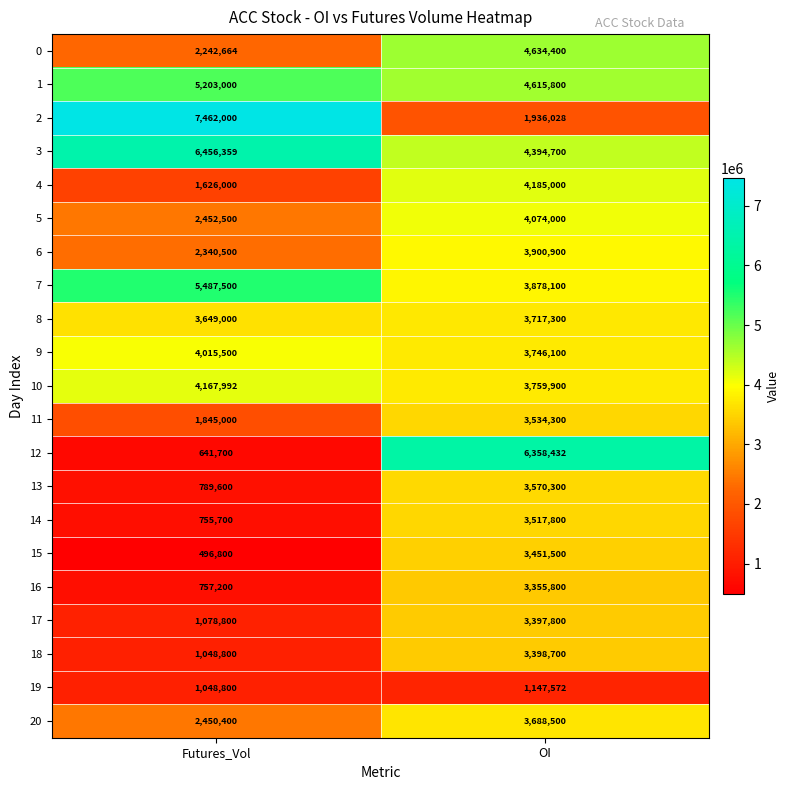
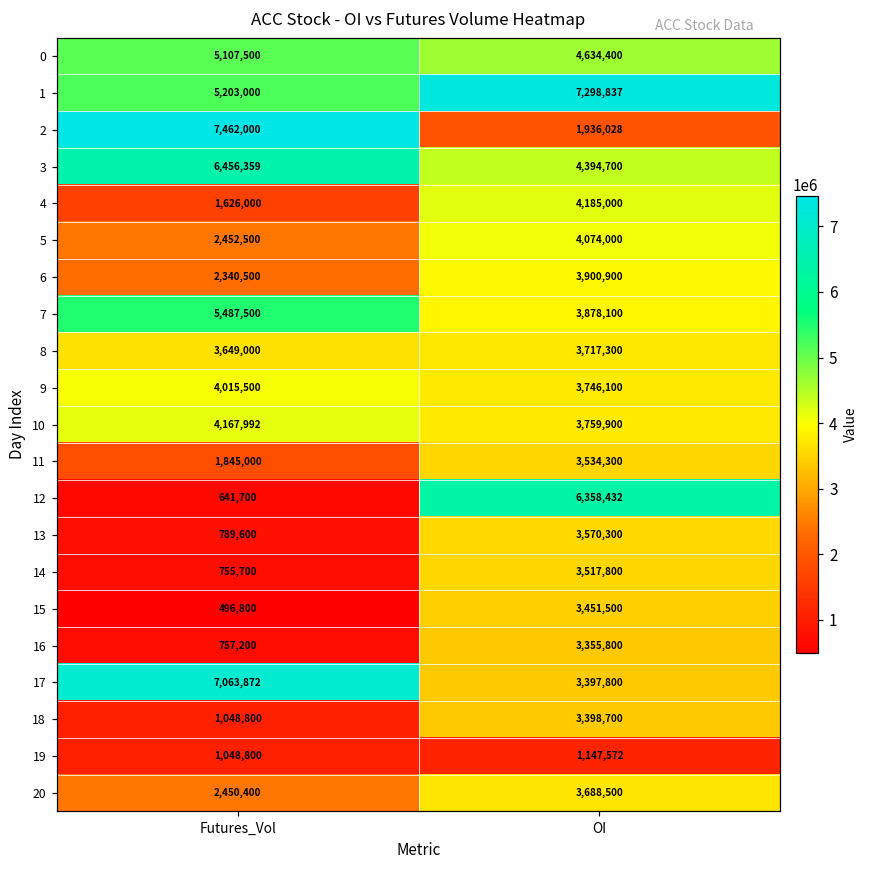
  {
    "0": {
-     "Futures_Vol": "2,242,664",
+     "Futures_Vol": "5,107,500",
      "OI": "4,634,400"
    },
    "1": {
      "Futures_Vol": "5,203,000",
-     "OI": "4,615,800"
+     "OI": "7,298,837"
    },
    "2": {
      "Futures_Vol": "7,462,000",
      "OI": "1,936,028"
    },
    "3": {
      "Futures_Vol": "6,456,359",
      "OI": "4,394,700"
    },
    "4": {
      "Futures_Vol": "1,626,000",
      "OI": "4,185,000"
    },
    "5": {
      "Futures_Vol": "2,452,500",
      "OI": "4,074,000"
    },
    "6": {
      "Futures_Vol": "2,340,500",
      "OI": "3,900,900"
    },
    "7": {
      "Futures_Vol": "5,487,500",
      "OI": "3,878,100"
    },
    "8": {
      "Futures_Vol": "3,649,000",
      "OI": "3,717,300"
    },
    "9": {
      "Futures_Vol": "4,015,500",
      "OI": "3,746,100"
    },
    "10": {
      "Futures_Vol": "4,167,992",
      "OI": "3,759,900"
    },
    "11": {
      "Futures_Vol": "1,845,000",
      "OI": "3,534,300"
    },
    "12": {
      "Futures_Vol": "641,700",
      "OI": "6,358,432"
    },
    "13": {
      "Futures_Vol": "789,600",
      "OI": "3,570,300"
    },
    "14": {
      "Futures_Vol": "755,700",
      "OI": "3,517,800"
    },
    "15": {
      "Futures_Vol": "496,800",
      "OI": "3,451,500"
    },
    "16": {
      "Futures_Vol": "757,200",
      "OI": "3,355,800"
    },
    "17": {
-     "Futures_Vol": "1,078,800",
+     "Futures_Vol": "7,063,872",
      "OI": "3,397,800"
    },
    "18": {
      "Futures_Vol": "1,048,800",
      "OI": "3,398,700"
    },
    "19": {
      "Futures_Vol": "1,048,800",
      "OI": "1,147,572"
    },
    "20": {
      "Futures_Vol": "2,450,400",
      "OI": "3,688,500"
    }
  }
